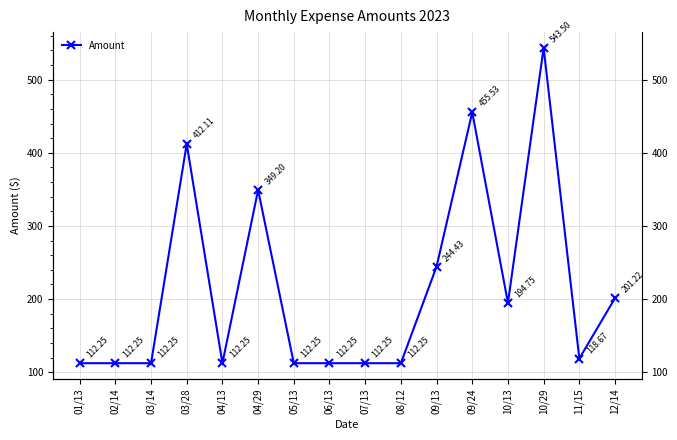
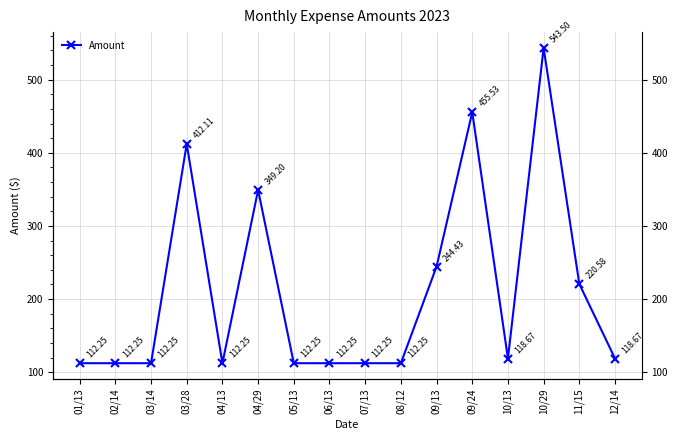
  {
    "01/13": 112.25,
    "02/14": 112.25,
    "03/14": 112.25,
    "03/28": 412.11,
    "04/13": 112.25,
    "04/29": 349.20,
    "05/13": 112.25,
    "06/13": 112.25,
    "07/13": 112.25,
    "08/12": 112.25,
    "09/13": 244.43,
    "09/24": 455.53,
-   "10/13": 194.75,
+   "10/13": 118.67,
    "10/29": 543.50,
-   "11/15": 118.67,
-   "12/14": 201.22
+   "11/15": 220.58,
+   "12/14": 118.67
  }
